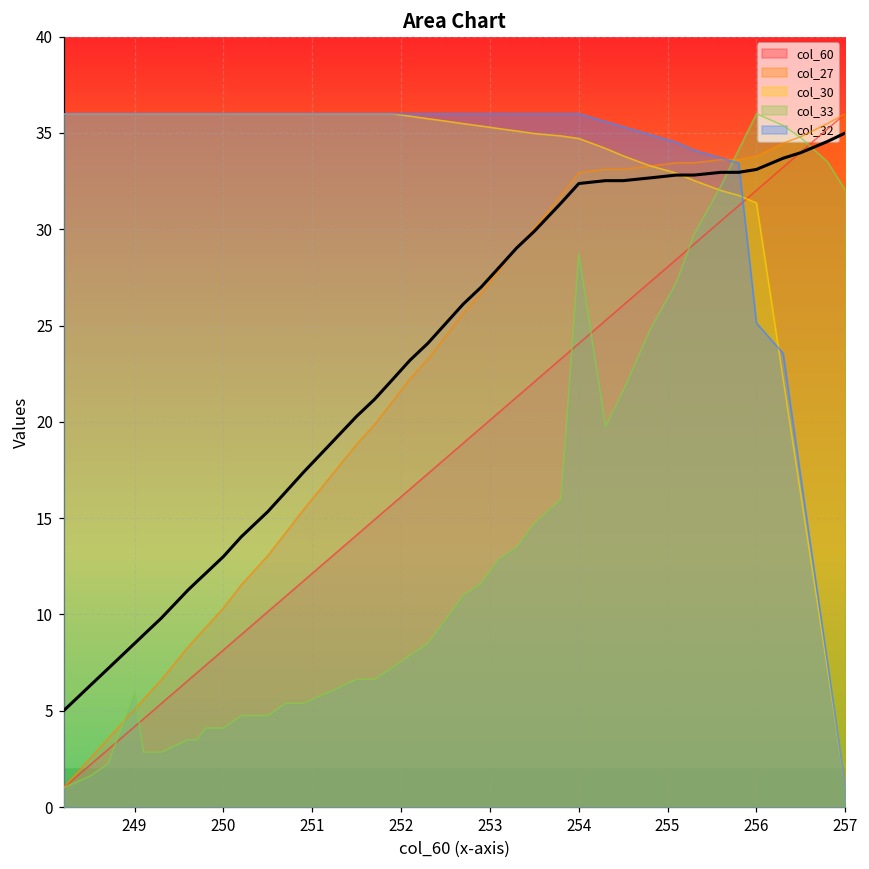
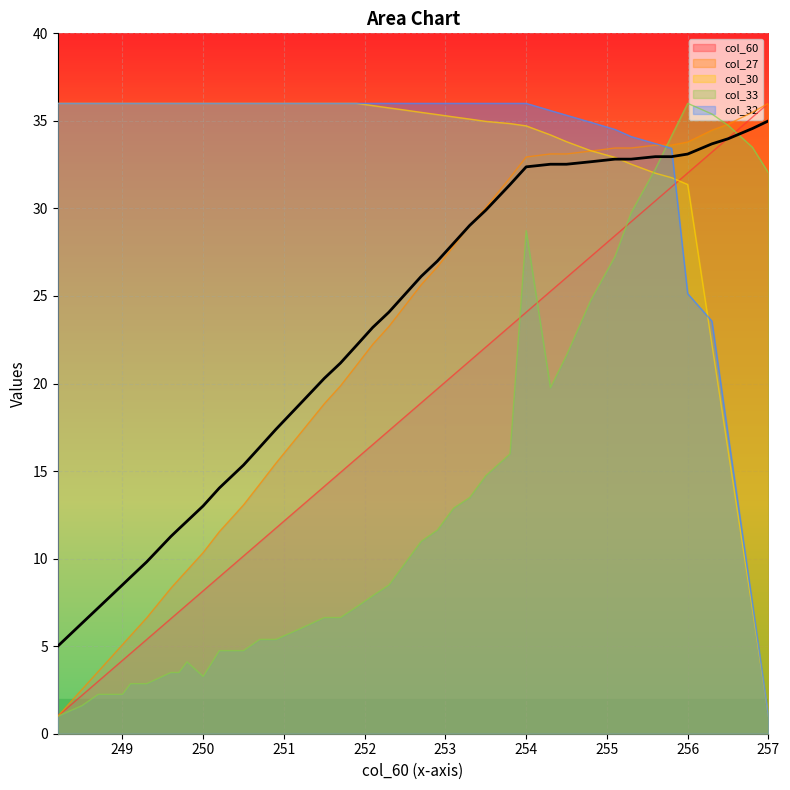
  {
    "col_33": {
-     "249": 6.0,
-     "250": 4.1,
+     "249": 2.2,
+     "250": 3.3,
      "254": 28.7,
      "256": 36.0,
      "257": 32.0
    },
    "col_32": {
      "254": 36.0,
      "256": 25.1
    }
  }
